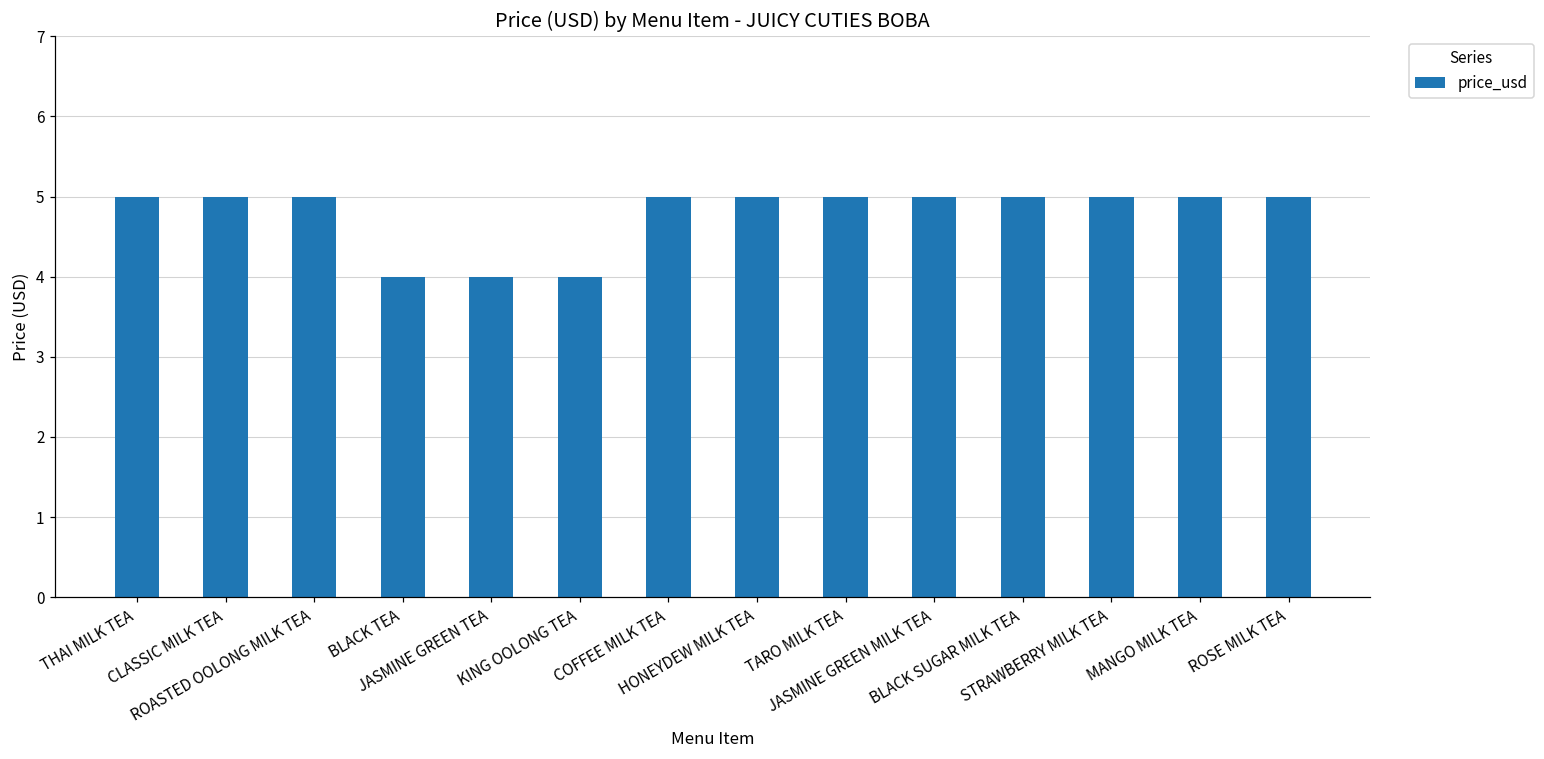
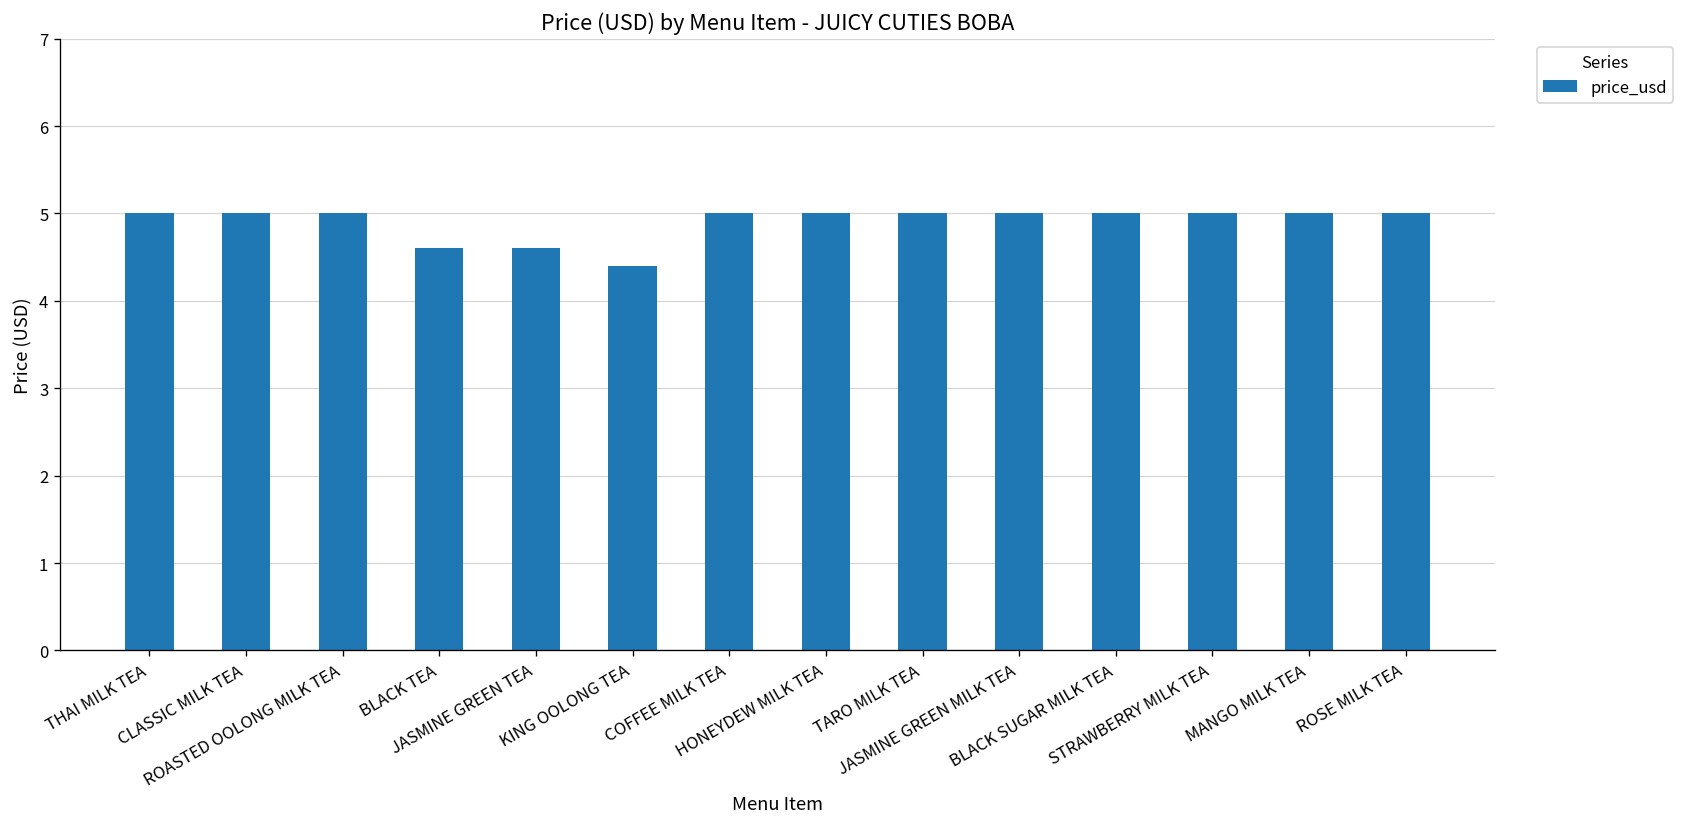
  {
    "THAI MILK TEA": 5.0,
    "CLASSIC MILK TEA": 5.0,
    "ROASTED OOLONG MILK TEA": 5.0,
-   "BLACK TEA": 4.0,
-   "JASMINE GREEN TEA": 4.0,
-   "KING OOLONG TEA": 4.0,
+   "BLACK TEA": 4.6,
+   "JASMINE GREEN TEA": 4.6,
+   "KING OOLONG TEA": 4.4,
    "COFFEE MILK TEA": 5.0,
    "HONEYDEW MILK TEA": 5.0,
    "TARO MILK TEA": 5.0,
    "JASMINE GREEN MILK TEA": 5.0,
    "BLACK SUGAR MILK TEA": 5.0,
    "STRAWBERRY MILK TEA": 5.0,
    "MANGO MILK TEA": 5.0,
    "ROSE MILK TEA": 5.0
  }
